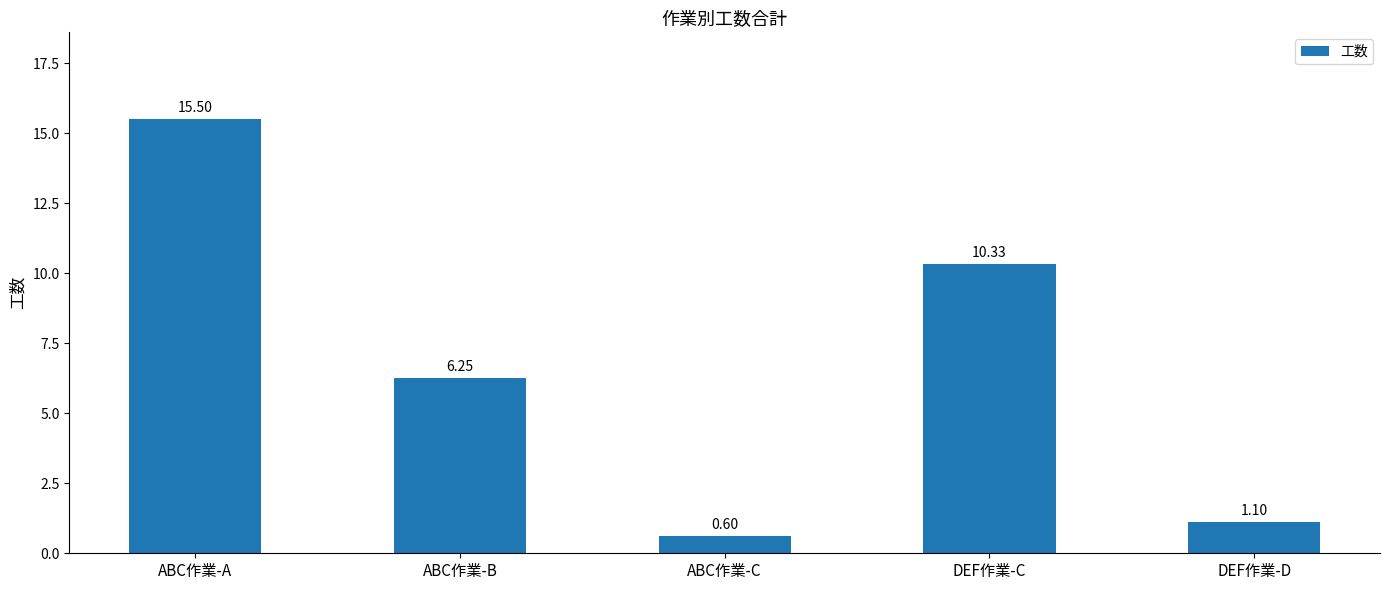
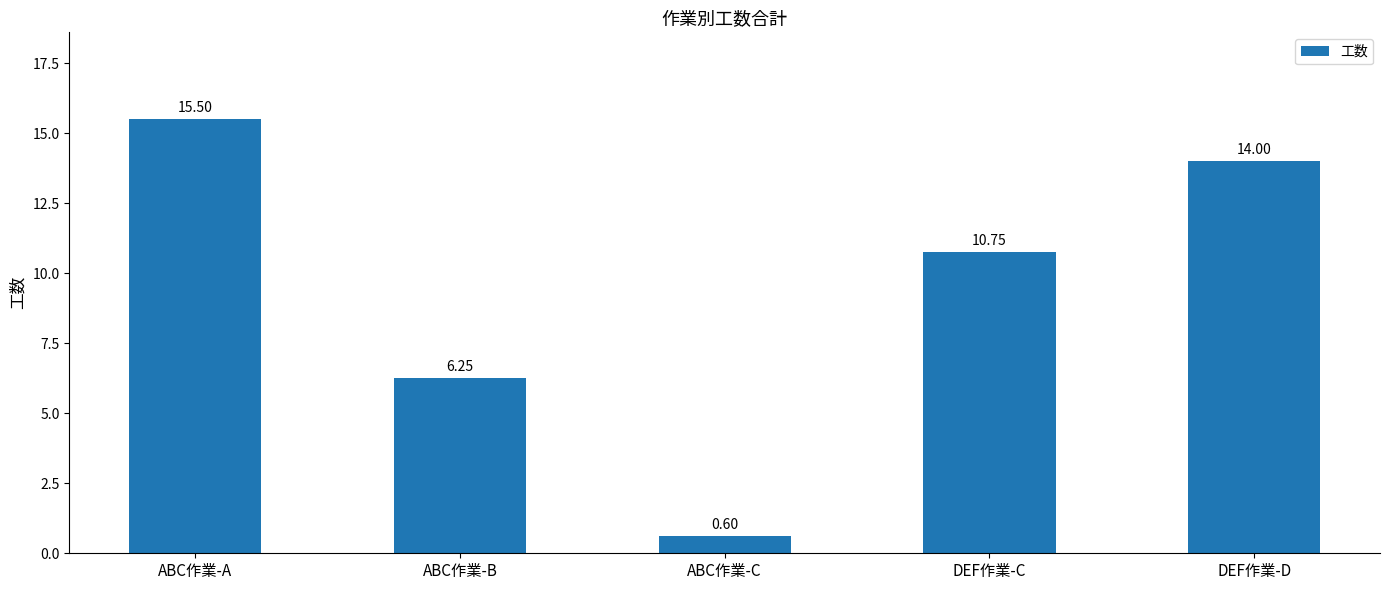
  {
    "ABC作業-A": 15.50,
    "ABC作業-B": 6.25,
    "ABC作業-C": 0.60,
-   "DEF作業-C": 10.33,
-   "DEF作業-D": 1.10
+   "DEF作業-C": 10.75,
+   "DEF作業-D": 14.00
  }
